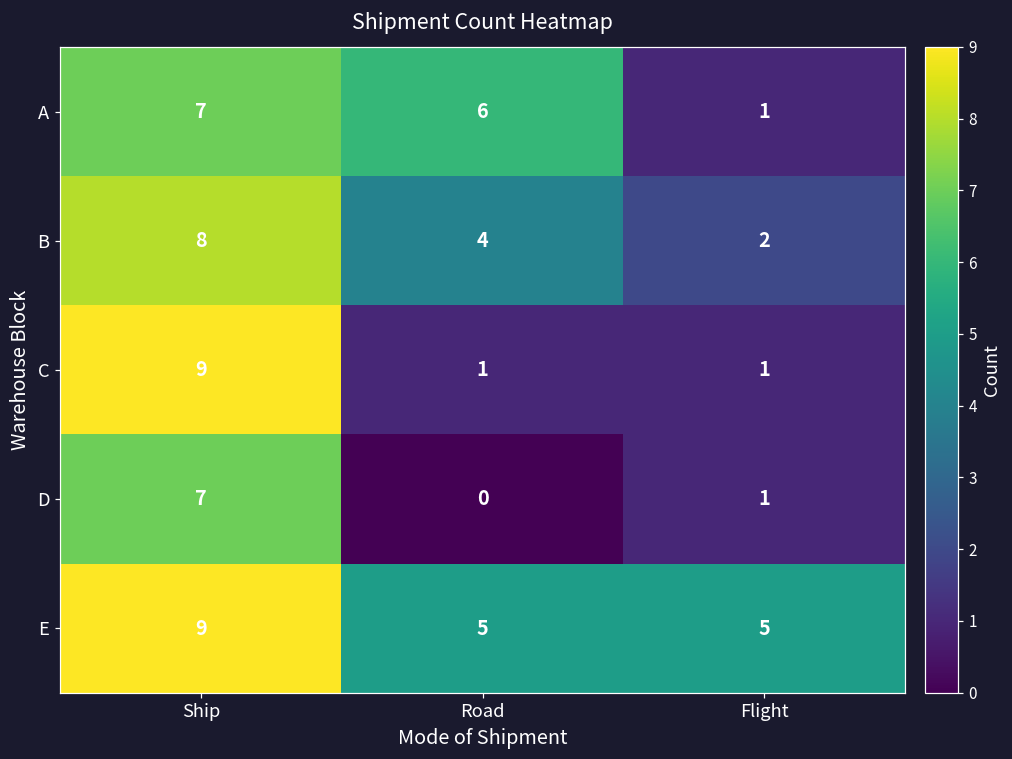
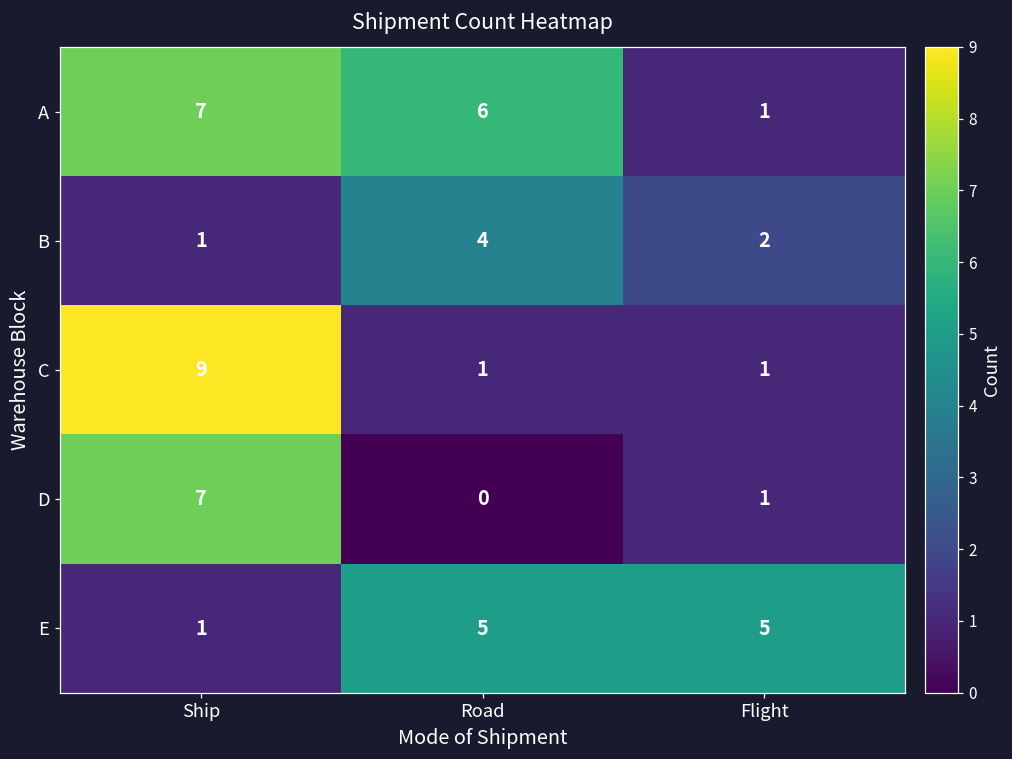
  {
    "A": {
      "Ship": 7,
      "Road": 6,
      "Flight": 1
    },
    "B": {
-     "Ship": 8,
+     "Ship": 1,
      "Road": 4,
      "Flight": 2
    },
    "C": {
      "Ship": 9,
      "Road": 1,
      "Flight": 1
    },
    "D": {
      "Ship": 7,
      "Road": 0,
      "Flight": 1
    },
    "E": {
-     "Ship": 9,
+     "Ship": 1,
      "Road": 5,
      "Flight": 5
    }
  }
